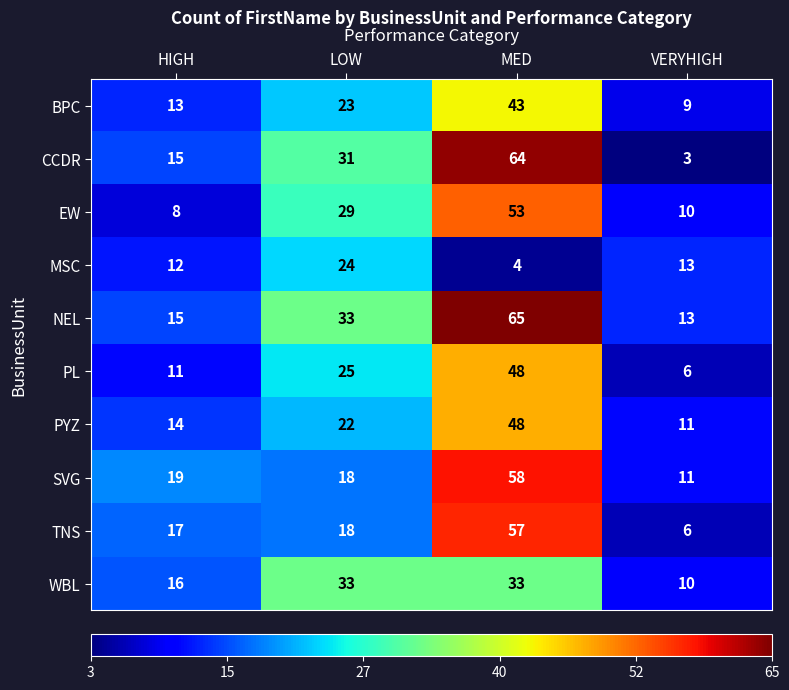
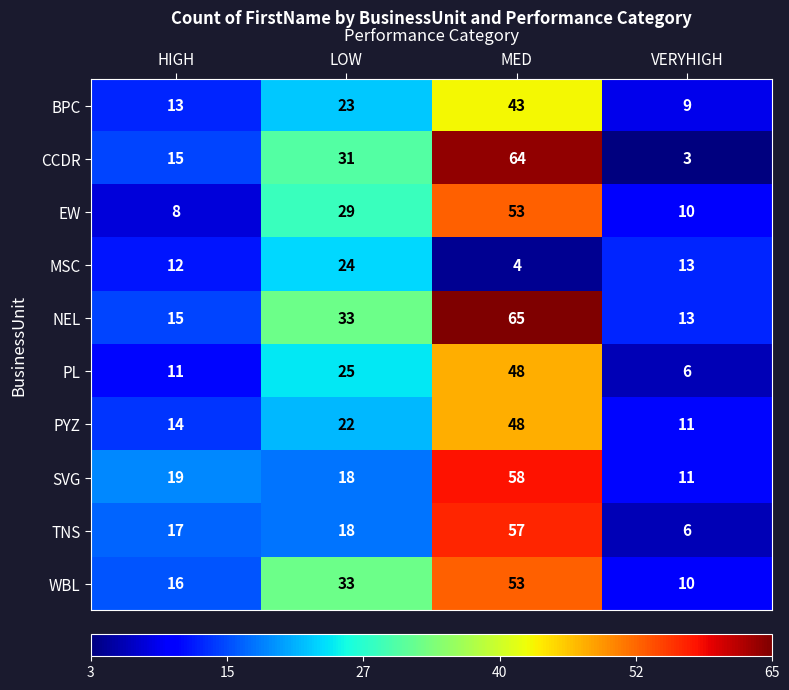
  {
    "BPC": {
      "HIGH": 13,
      "LOW": 23,
      "MED": 43,
      "VERYHIGH": 9
    },
    "CCDR": {
      "HIGH": 15,
      "LOW": 31,
      "MED": 64,
      "VERYHIGH": 3
    },
    "EW": {
      "HIGH": 8,
      "LOW": 29,
      "MED": 53,
      "VERYHIGH": 10
    },
    "MSC": {
      "HIGH": 12,
      "LOW": 24,
      "MED": 4,
      "VERYHIGH": 13
    },
    "NEL": {
      "HIGH": 15,
      "LOW": 33,
      "MED": 65,
      "VERYHIGH": 13
    },
    "PL": {
      "HIGH": 11,
      "LOW": 25,
      "MED": 48,
      "VERYHIGH": 6
    },
    "PYZ": {
      "HIGH": 14,
      "LOW": 22,
      "MED": 48,
      "VERYHIGH": 11
    },
    "SVG": {
      "HIGH": 19,
      "LOW": 18,
      "MED": 58,
      "VERYHIGH": 11
    },
    "TNS": {
      "HIGH": 17,
      "LOW": 18,
      "MED": 57,
      "VERYHIGH": 6
    },
    "WBL": {
      "HIGH": 16,
      "LOW": 33,
-     "MED": 33,
+     "MED": 53,
      "VERYHIGH": 10
    }
  }
